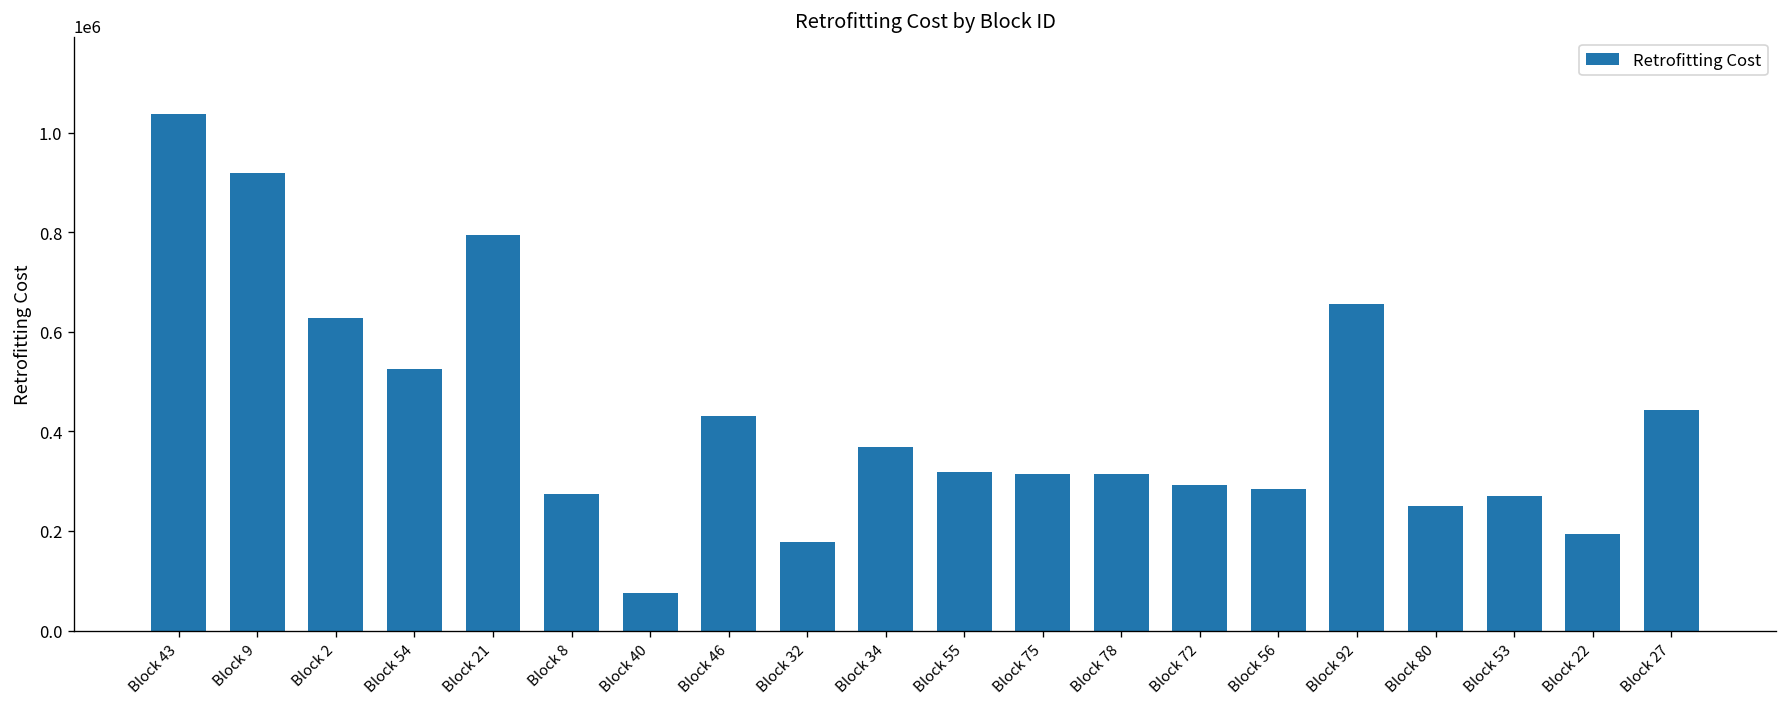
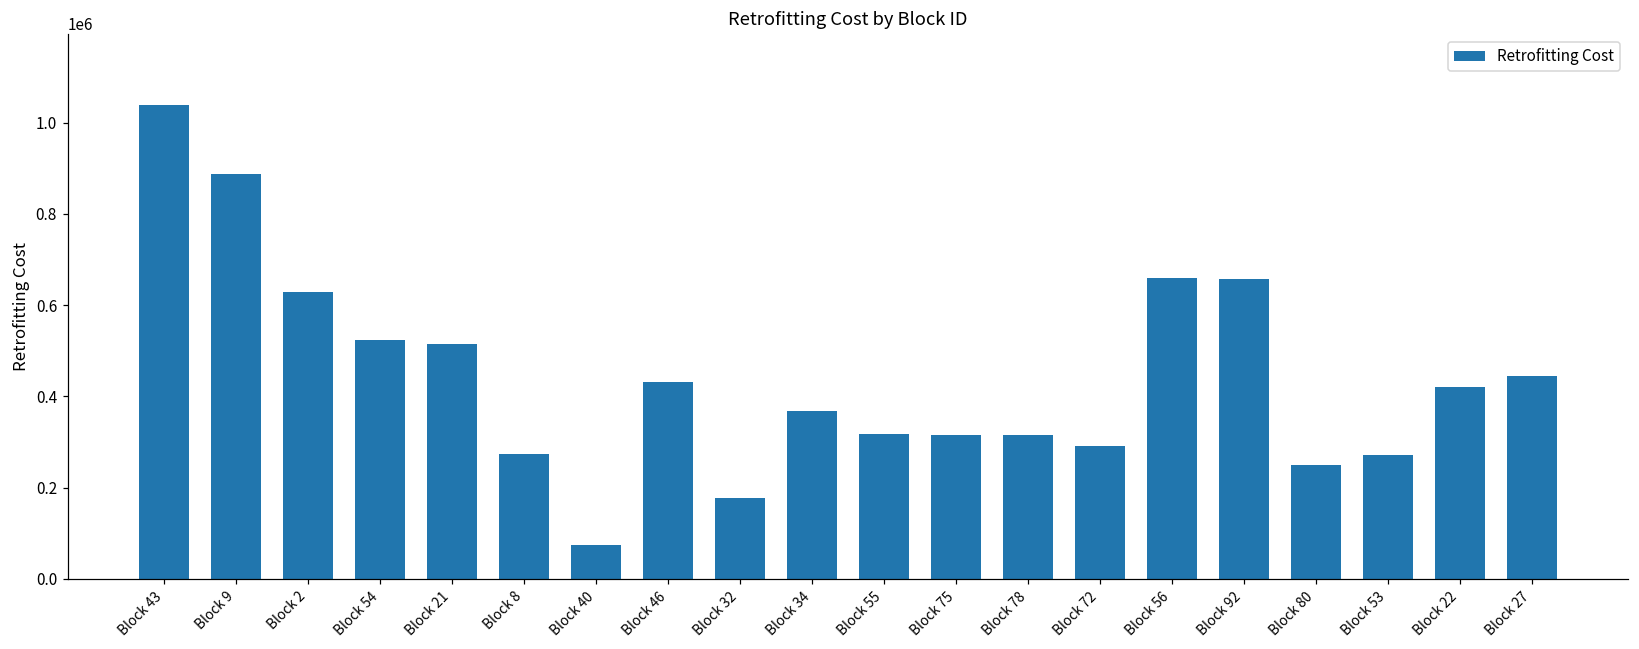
  {
    "Block 43": 1040000,
-   "Block 9": 920000,
+   "Block 9": 890000,
    "Block 2": 630000,
    "Block 54": 520000,
-   "Block 21": 790000,
+   "Block 21": 510000,
    "Block 8": 270000,
    "Block 40": 80000,
    "Block 46": 430000,
    "Block 32": 180000,
    "Block 34": 370000,
    "Block 55": 320000,
    "Block 75": 320000,
    "Block 78": 310000,
    "Block 72": 290000,
-   "Block 56": 280000,
+   "Block 56": 660000,
    "Block 92": 660000,
    "Block 80": 250000,
    "Block 53": 270000,
-   "Block 22": 190000,
+   "Block 22": 420000,
    "Block 27": 440000
  }
